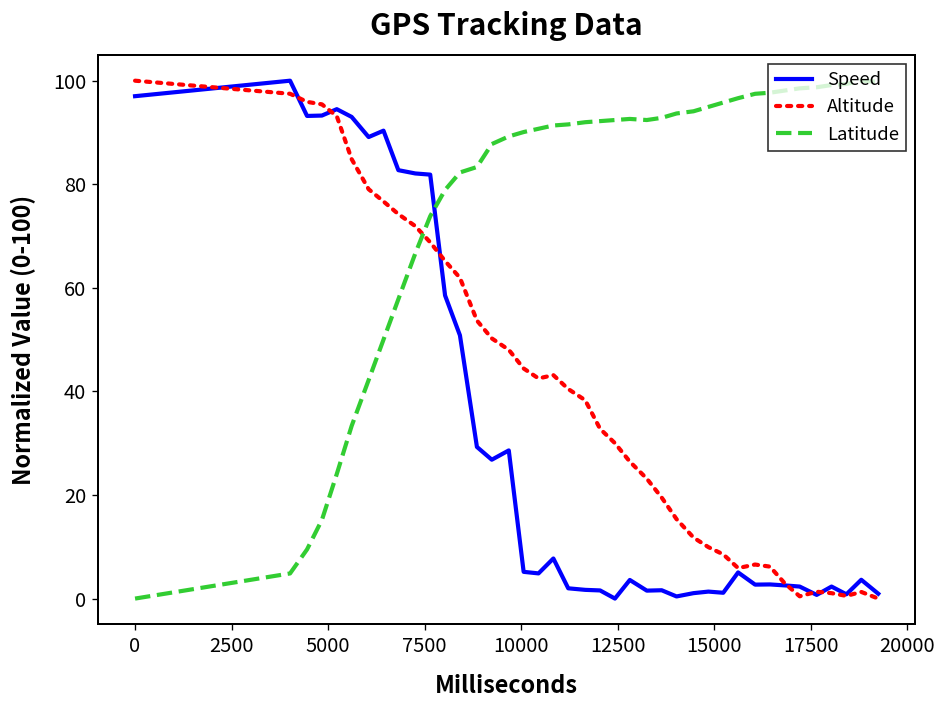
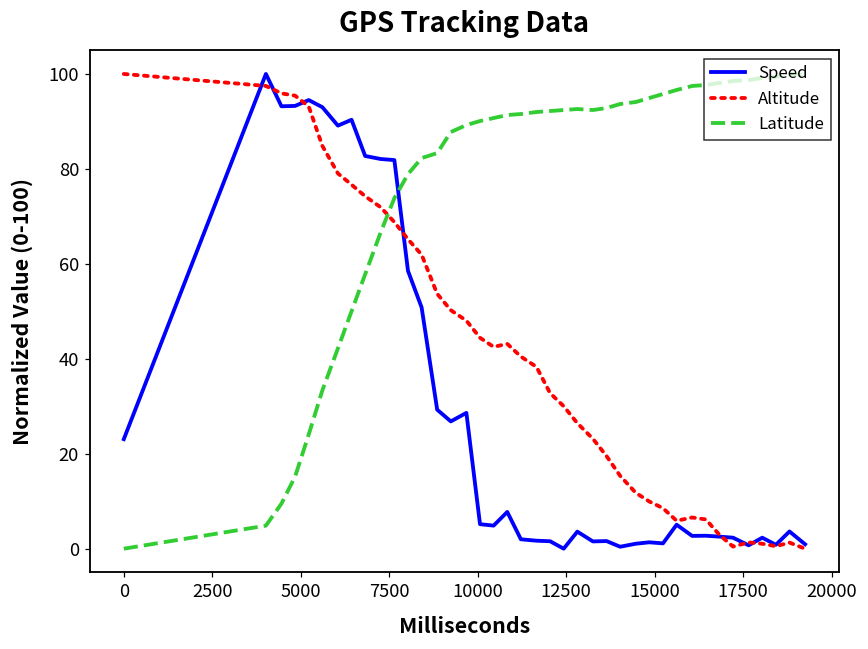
  {
    "Speed": {
-     "0": 97
+     "0": 23
    },
    "Altitude": {
      "0": 100
    },
    "Latitude": {
      "0": 0
    }
  }
